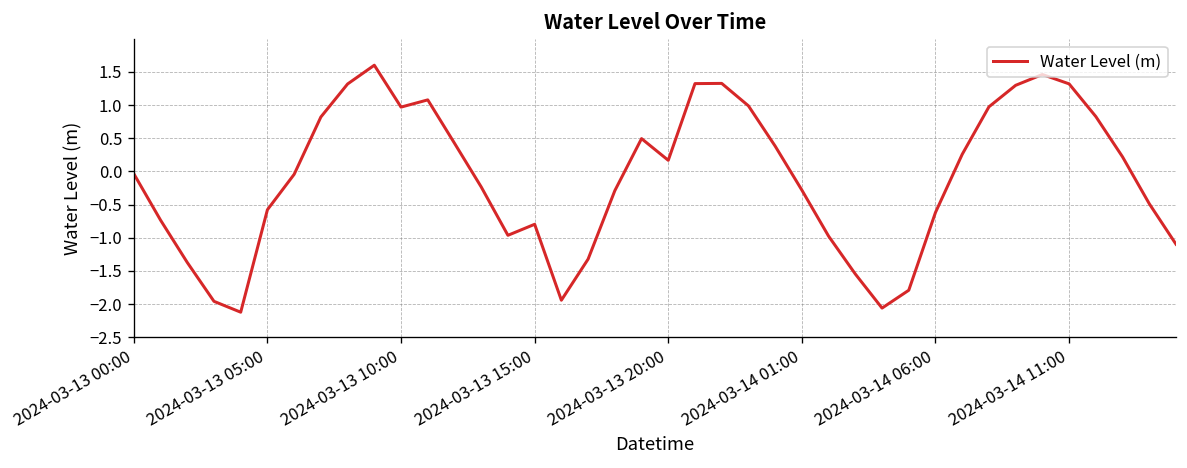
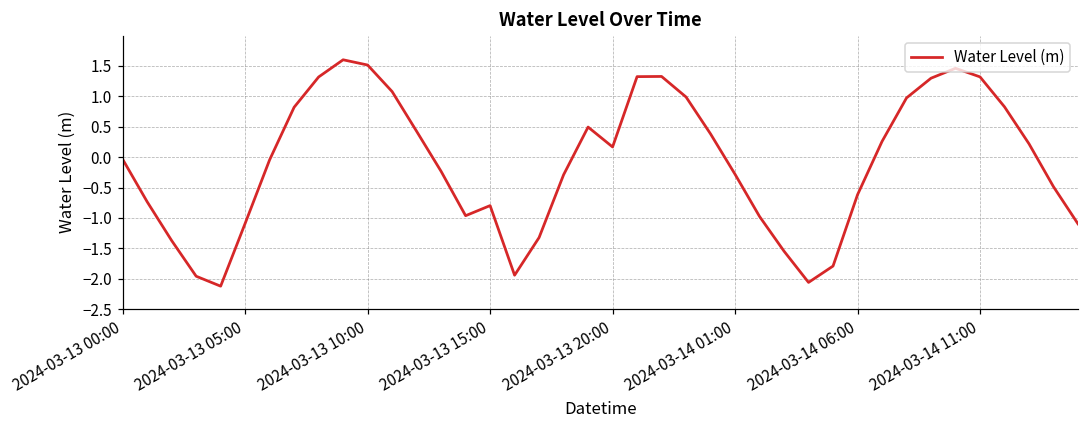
  {
    "2024-03-13 00:00": 0.0,
-   "2024-03-13 05:00": -0.6,
-   "2024-03-13 10:00": 1.0,
+   "2024-03-13 05:00": -1.1,
+   "2024-03-13 10:00": 1.5,
    "2024-03-13 15:00": -0.8,
    "2024-03-13 20:00": 0.2,
    "2024-03-14 01:00": -0.3,
    "2024-03-14 06:00": -0.6,
    "2024-03-14 11:00": 1.3
  }
